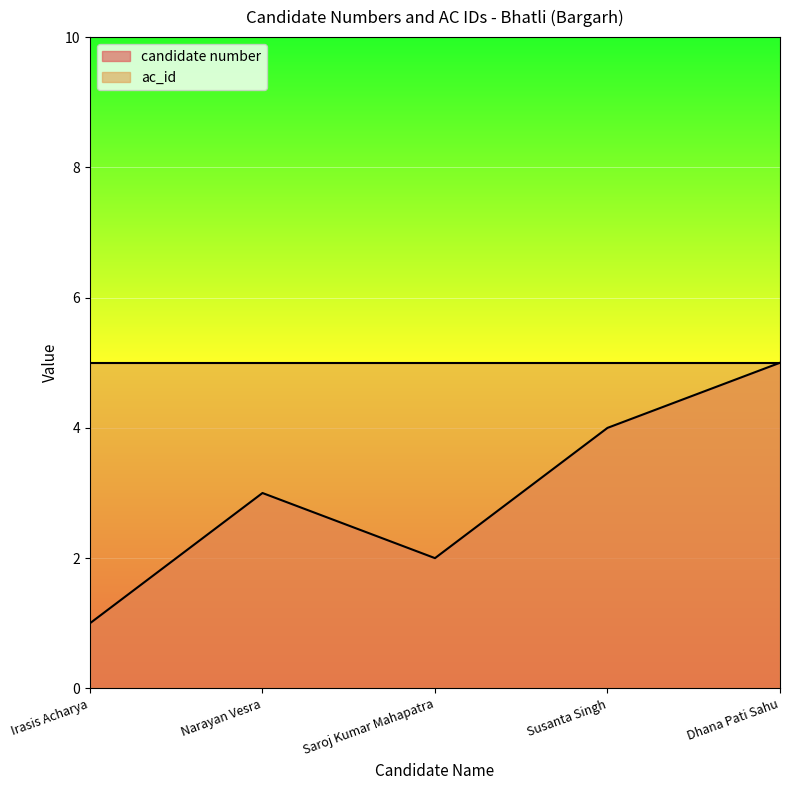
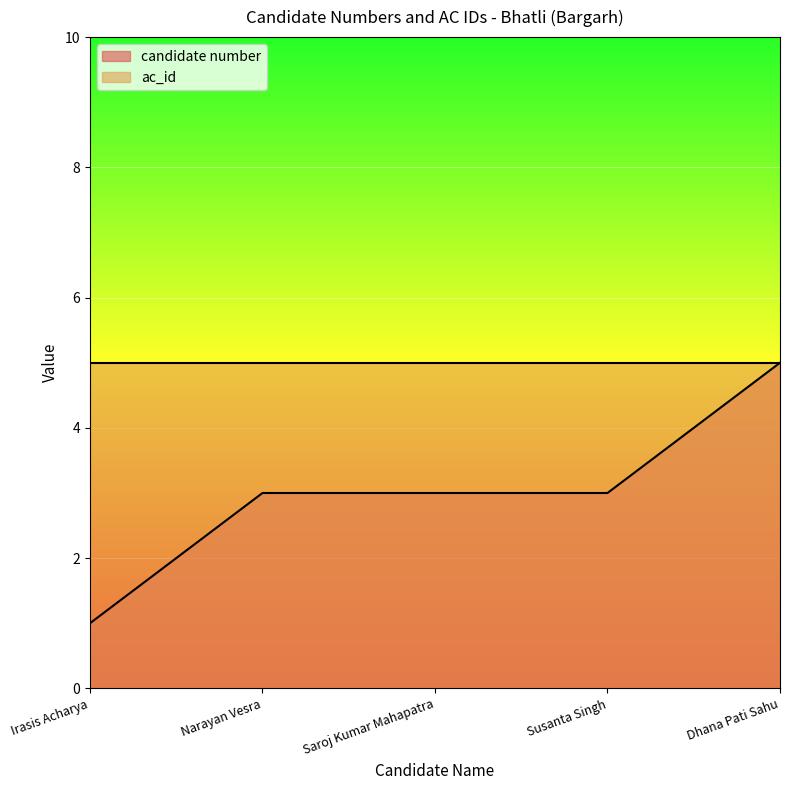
  {
    "candidate number": {
      "Irasis Acharya": 1,
      "Narayan Vesra": 3,
-     "Saroj Kumar Mahapatra": 2,
-     "Susanta Singh": 4
+     "Saroj Kumar Mahapatra": 3,
+     "Susanta Singh": 3
    },
    "ac_id": {
      "Irasis Acharya": 5,
      "Narayan Vesra": 5,
      "Saroj Kumar Mahapatra": 5,
      "Susanta Singh": 5
    }
  }
